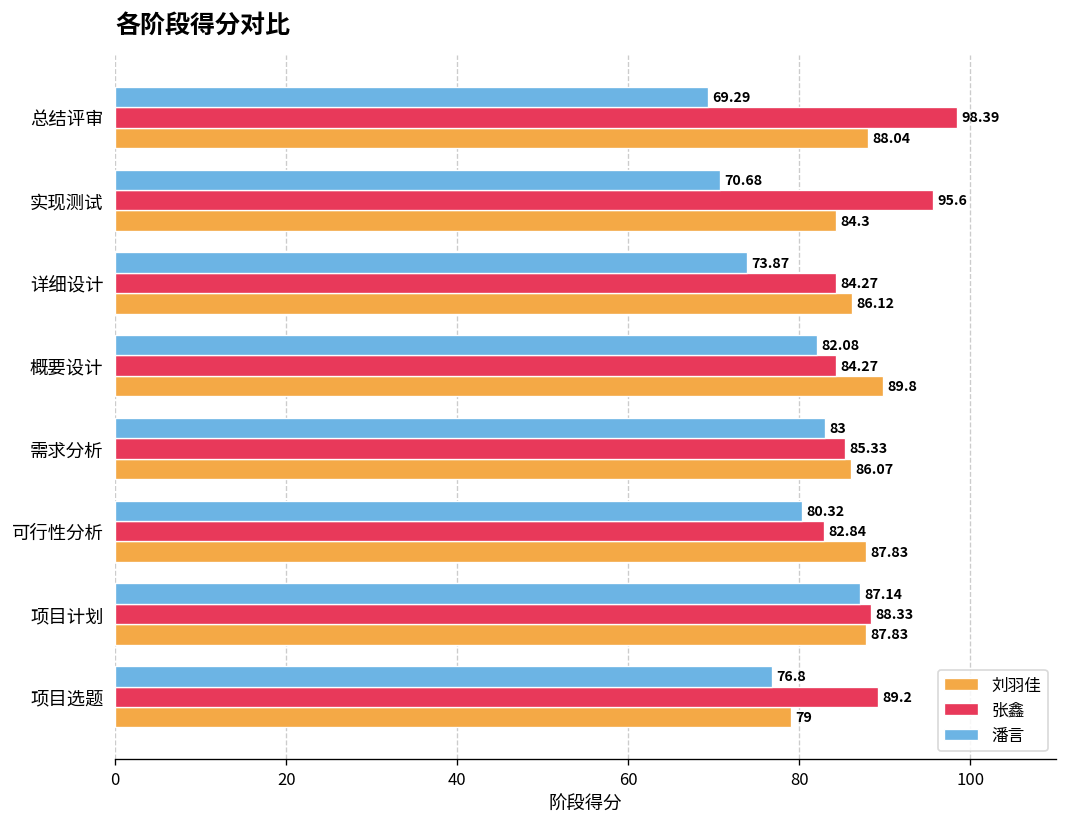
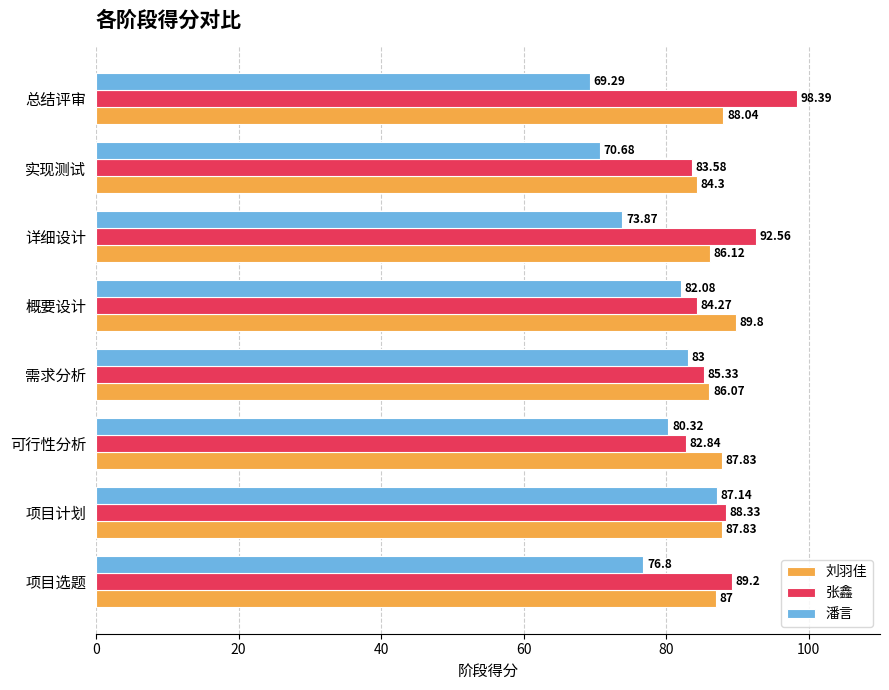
  {
    "刘羽佳": {
      "总结评审": 88.04,
      "实现测试": 84.3,
      "详细设计": 86.12,
      "概要设计": 89.8,
      "需求分析": 86.07,
      "可行性分析": 87.83,
      "项目计划": 87.83,
-     "项目选题": 79
+     "项目选题": 87
    },
    "张鑫": {
      "总结评审": 98.39,
-     "实现测试": 95.6,
-     "详细设计": 84.27,
+     "实现测试": 83.58,
+     "详细设计": 92.56,
      "概要设计": 84.27,
      "需求分析": 85.33,
      "可行性分析": 82.84,
      "项目计划": 88.33,
      "项目选题": 89.2
    },
    "潘言": {
      "总结评审": 69.29,
      "实现测试": 70.68,
      "详细设计": 73.87,
      "概要设计": 82.08,
      "需求分析": 83,
      "可行性分析": 80.32,
      "项目计划": 87.14,
      "项目选题": 76.8
    }
  }
